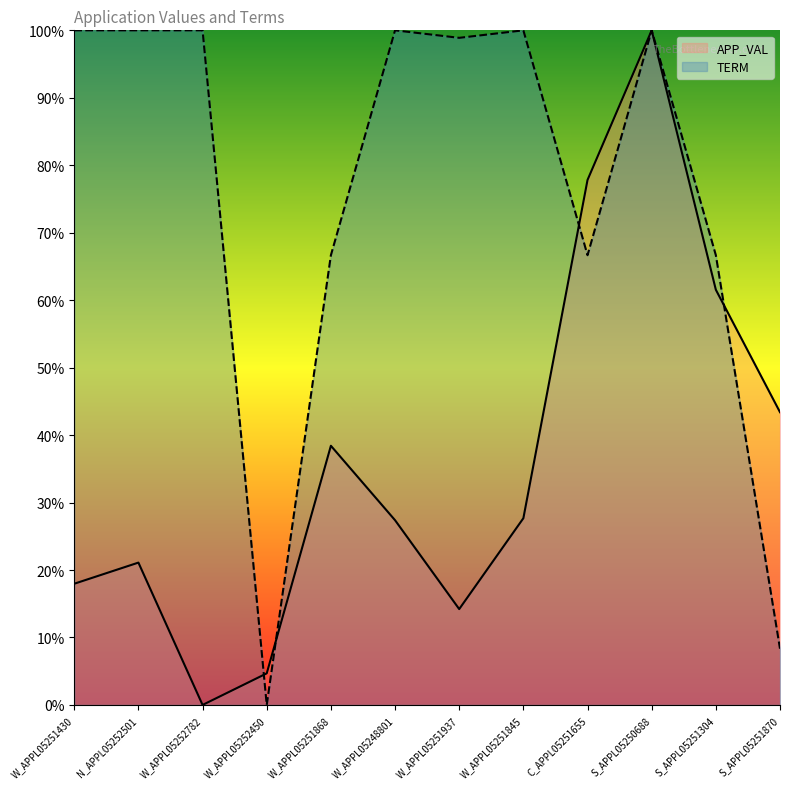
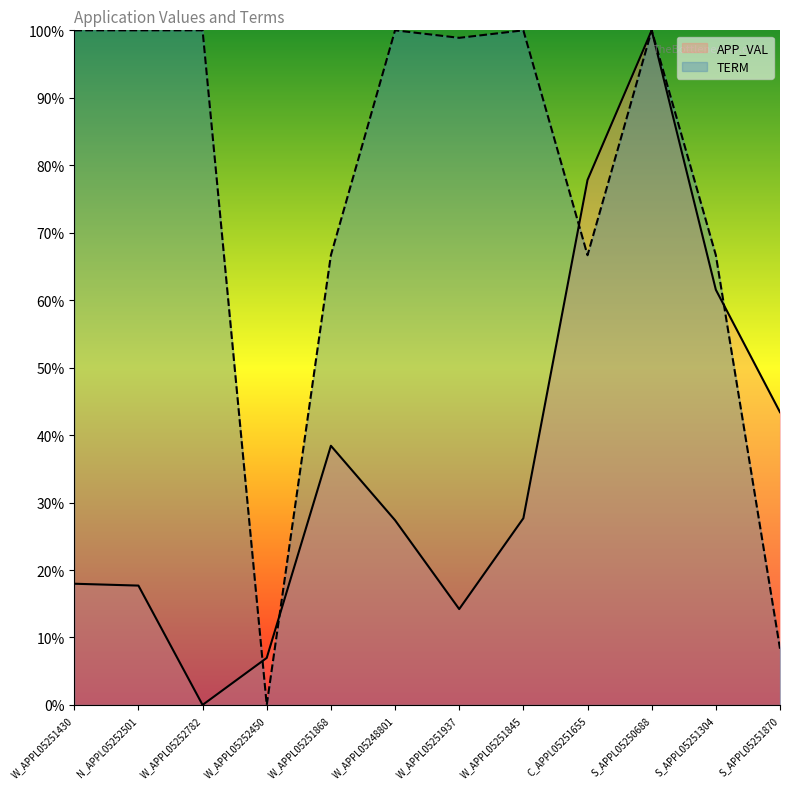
  {
    "APP_VAL": {
      "W_APPL05251430": "18%",
-     "N_APPL05252501": "21%",
+     "N_APPL05252501": "18%",
      "W_APPL05252782": "0%",
-     "W_APPL05252450": "5%",
+     "W_APPL05252450": "7%",
      "W_APPL05251868": "38%",
      "W_APPL05248801": "27%",
      "W_APPL05251937": "14%",
      "W_APPL05251845": "28%",
      "C_APPL05251655": "78%",
      "S_APPL05251304": "62%",
      "S_APPL05251870": "43%"
    },
    "TERM": {
      "W_APPL05251430": "100%",
      "N_APPL05252501": "100%",
      "W_APPL05252782": "100%",
      "W_APPL05252450": "0%",
      "W_APPL05251868": "67%",
      "W_APPL05248801": "100%",
      "W_APPL05251937": "99%",
      "W_APPL05251845": "100%",
      "C_APPL05251655": "67%",
      "S_APPL05251304": "67%",
      "S_APPL05251870": "8%"
    }
  }
